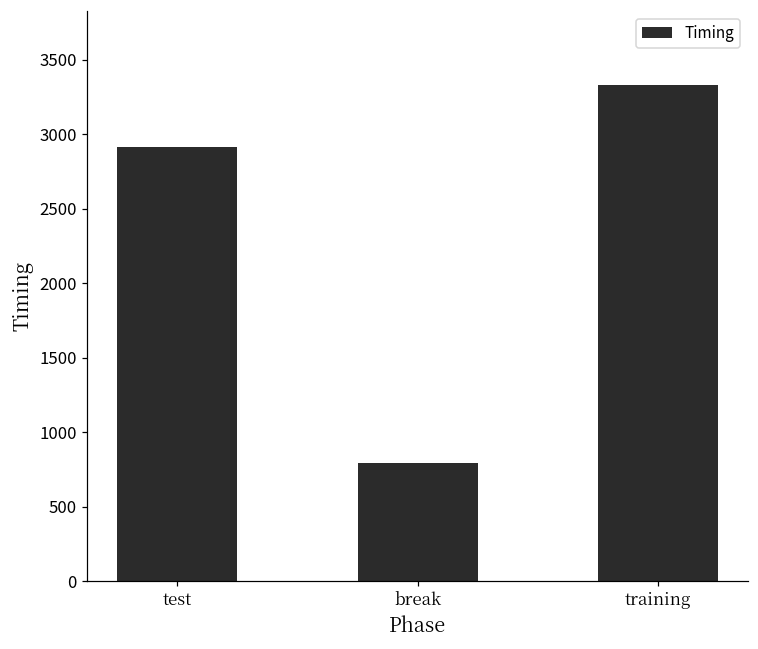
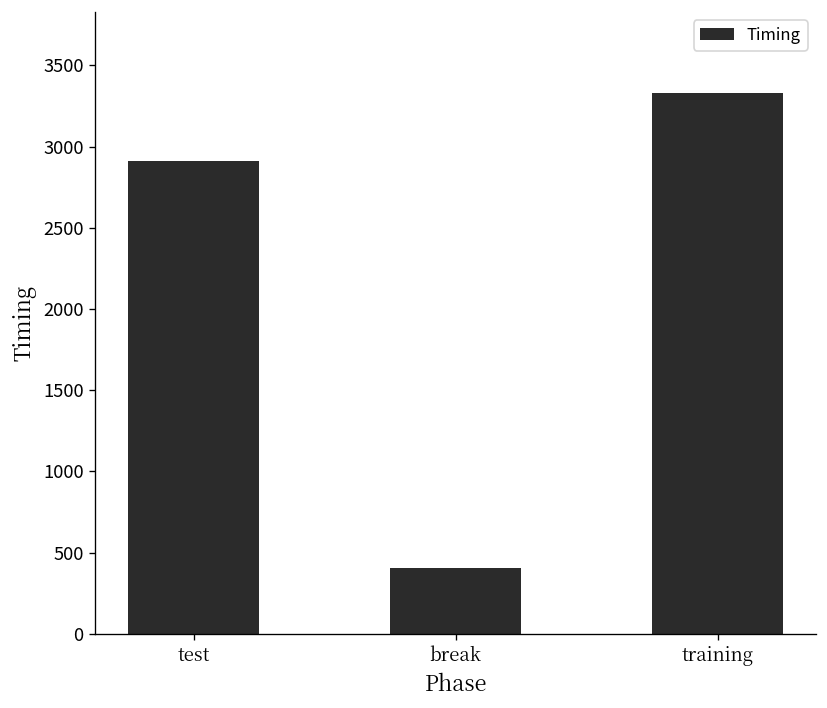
  {
    "test": 2910,
-   "break": 790,
+   "break": 410,
    "training": 3330
  }
